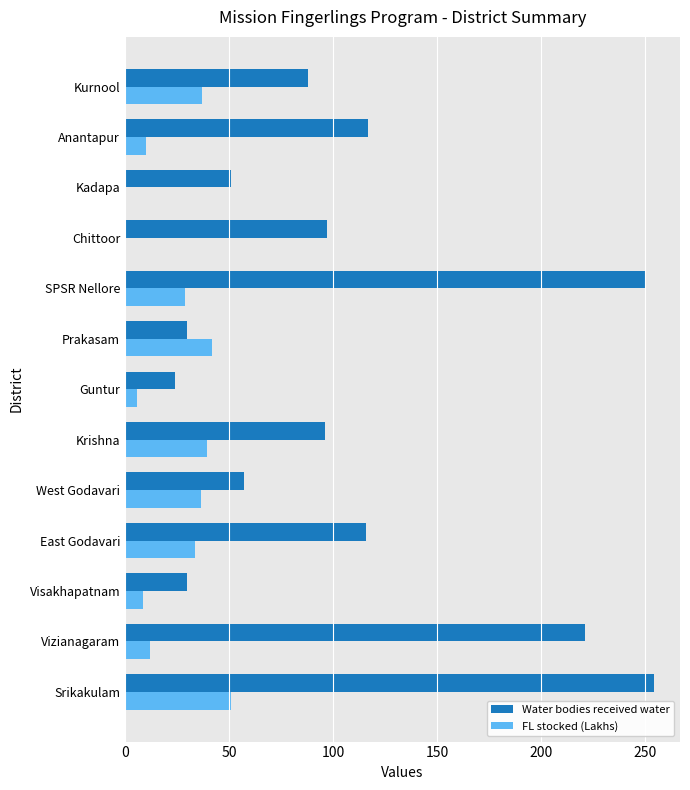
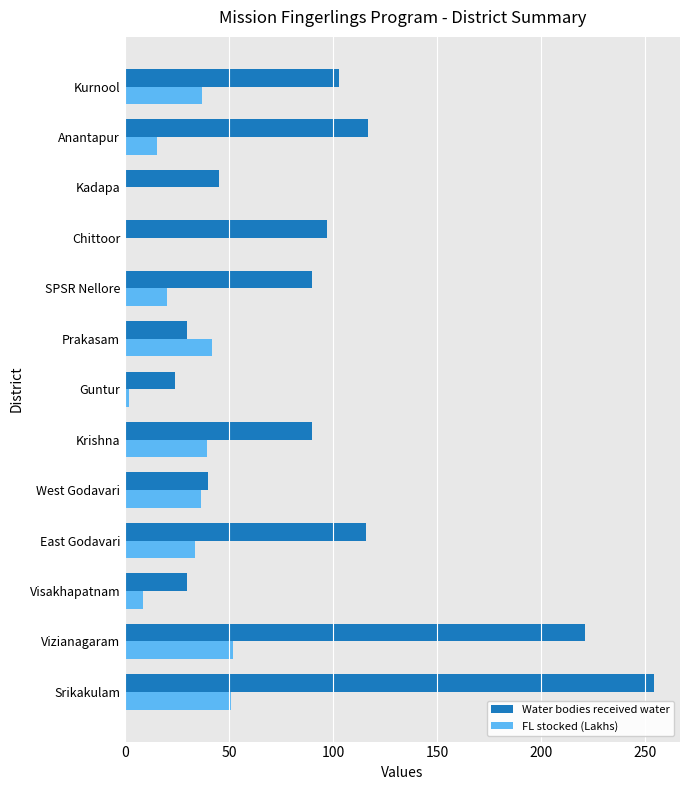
  {
    "Water bodies received water": {
-     "Kurnool": 88,
+     "Kurnool": 103,
      "Anantapur": 117,
-     "Kadapa": 51,
+     "Kadapa": 45,
      "Chittoor": 97,
-     "SPSR Nellore": 250,
+     "SPSR Nellore": 90,
      "Prakasam": 30,
      "Guntur": 24,
-     "Krishna": 96,
-     "West Godavari": 57,
+     "Krishna": 90,
+     "West Godavari": 40,
      "East Godavari": 116,
      "Visakhapatnam": 30,
      "Vizianagaram": 221,
      "Srikakulam": 254
    },
    "FL stocked (Lakhs)": {
      "Kurnool": 37,
-     "Anantapur": 10,
+     "Anantapur": 15,
      "Kadapa": 0,
      "Chittoor": 0,
-     "SPSR Nellore": 29,
+     "SPSR Nellore": 20,
      "Prakasam": 42,
-     "Guntur": 6,
+     "Guntur": 2,
      "Krishna": 40,
      "West Godavari": 37,
      "East Godavari": 34,
      "Visakhapatnam": 9,
-     "Vizianagaram": 12,
+     "Vizianagaram": 52,
      "Srikakulam": 51
    }
  }
